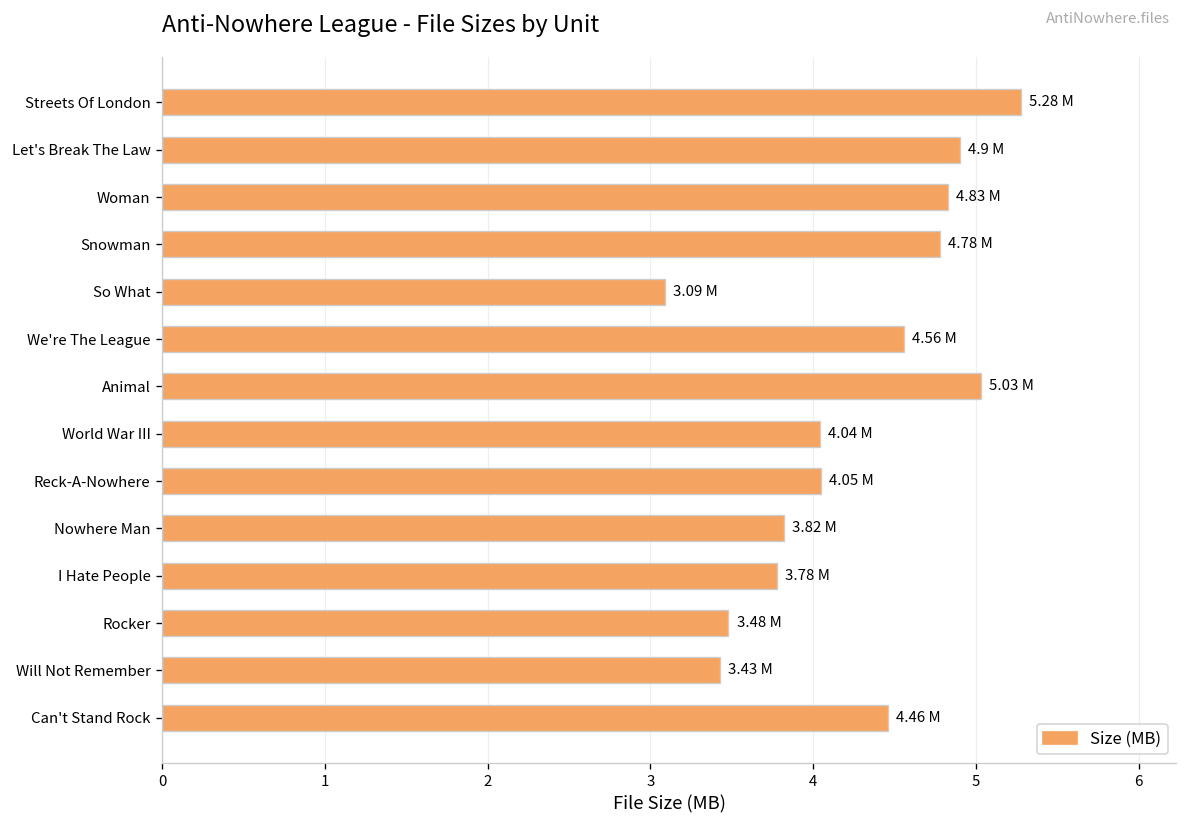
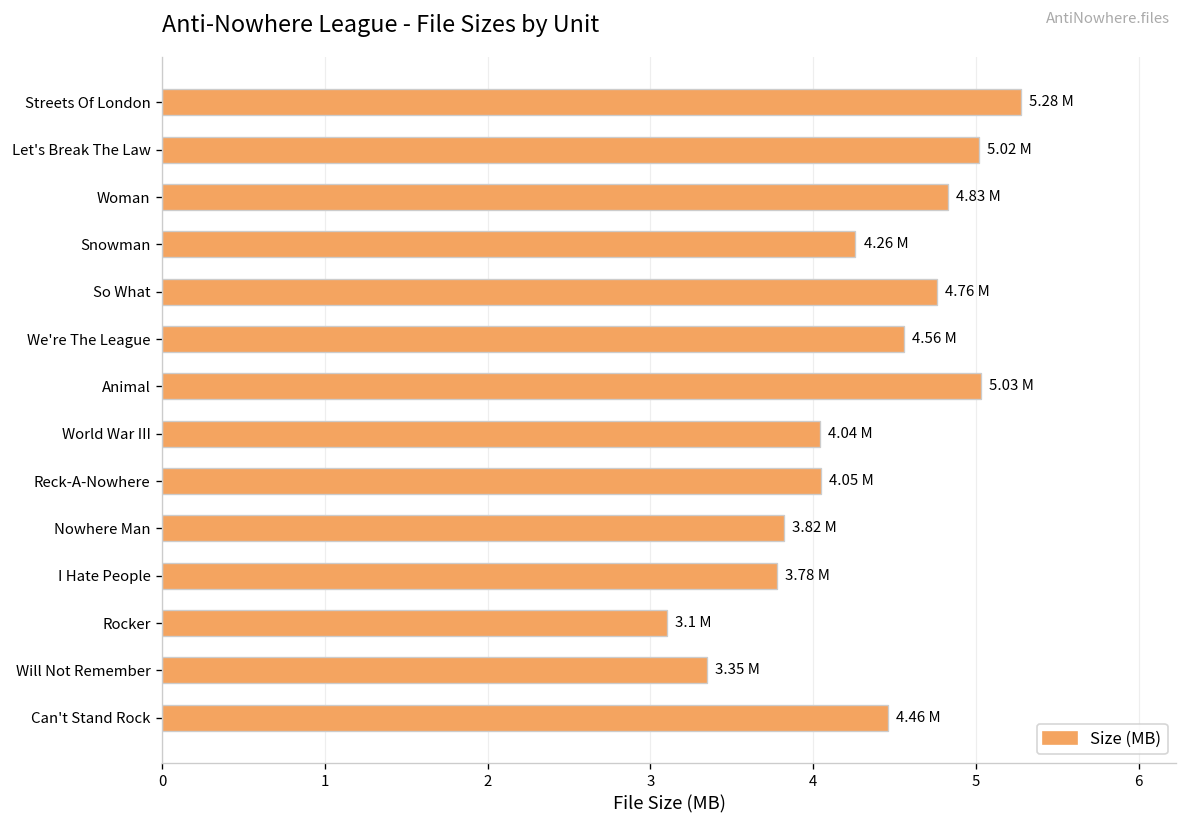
  {
    "Streets Of London": 5.28,
-   "Let's Break The Law": 4.9,
+   "Let's Break The Law": 5.02,
    "Woman": 4.83,
-   "Snowman": 4.78,
-   "So What": 3.09,
+   "Snowman": 4.26,
+   "So What": 4.76,
    "We're The League": 4.56,
    "Animal": 5.03,
    "World War III": 4.04,
    "Reck-A-Nowhere": 4.05,
    "Nowhere Man": 3.82,
    "I Hate People": 3.78,
-   "Rocker": 3.48,
-   "Will Not Remember": 3.43,
+   "Rocker": 3.1,
+   "Will Not Remember": 3.35,
    "Can't Stand Rock": 4.46
  }
